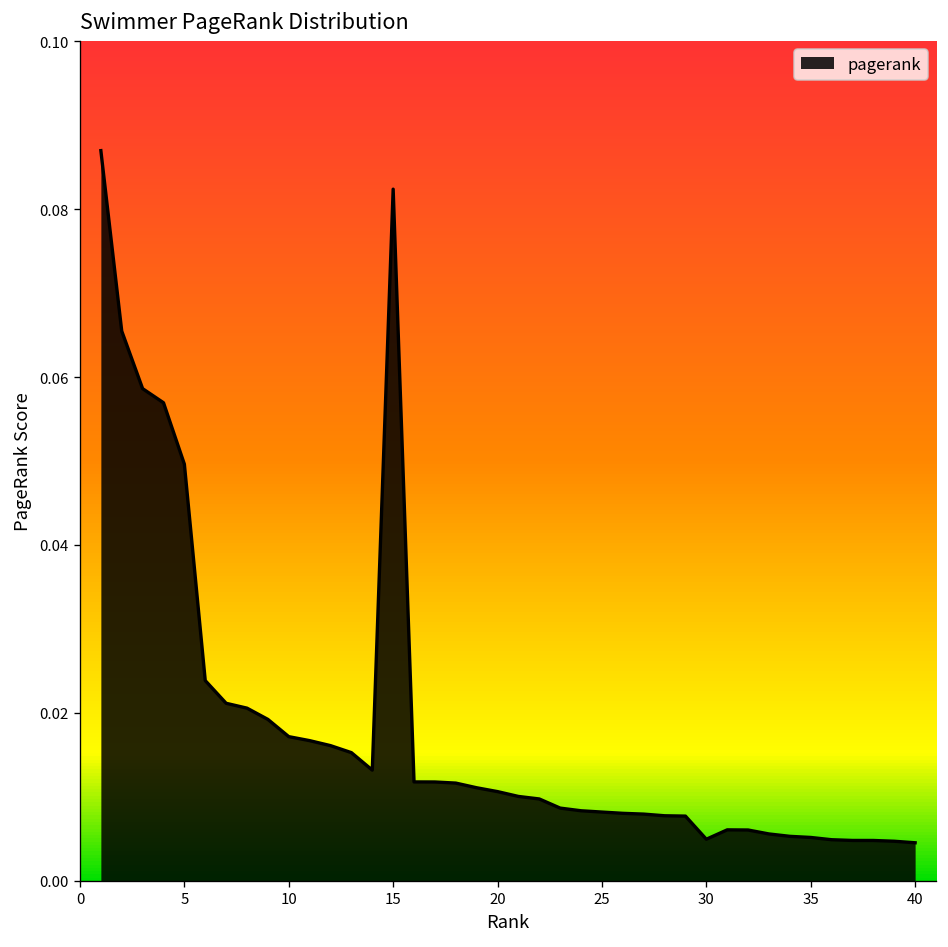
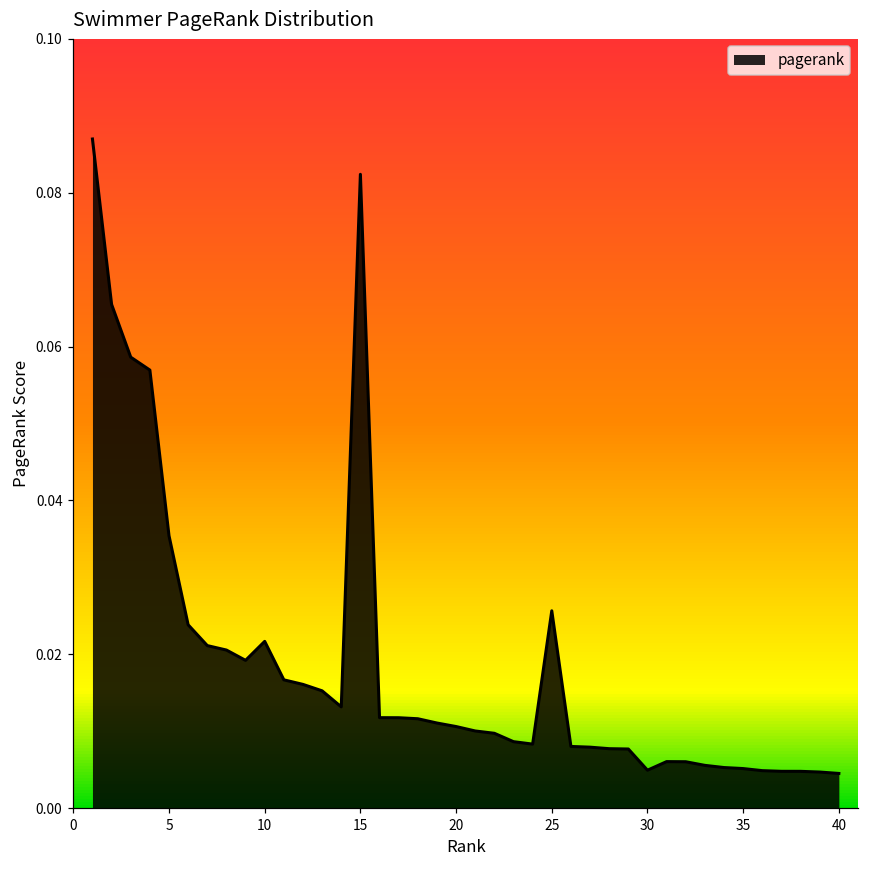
  {
-   "5": 0.050,
-   "10": 0.017,
+   "5": 0.035,
+   "10": 0.022,
    "15": 0.082,
    "20": 0.011,
-   "25": 0.008,
+   "25": 0.026,
    "30": 0.005,
    "35": 0.005,
    "40": 0.005
  }
